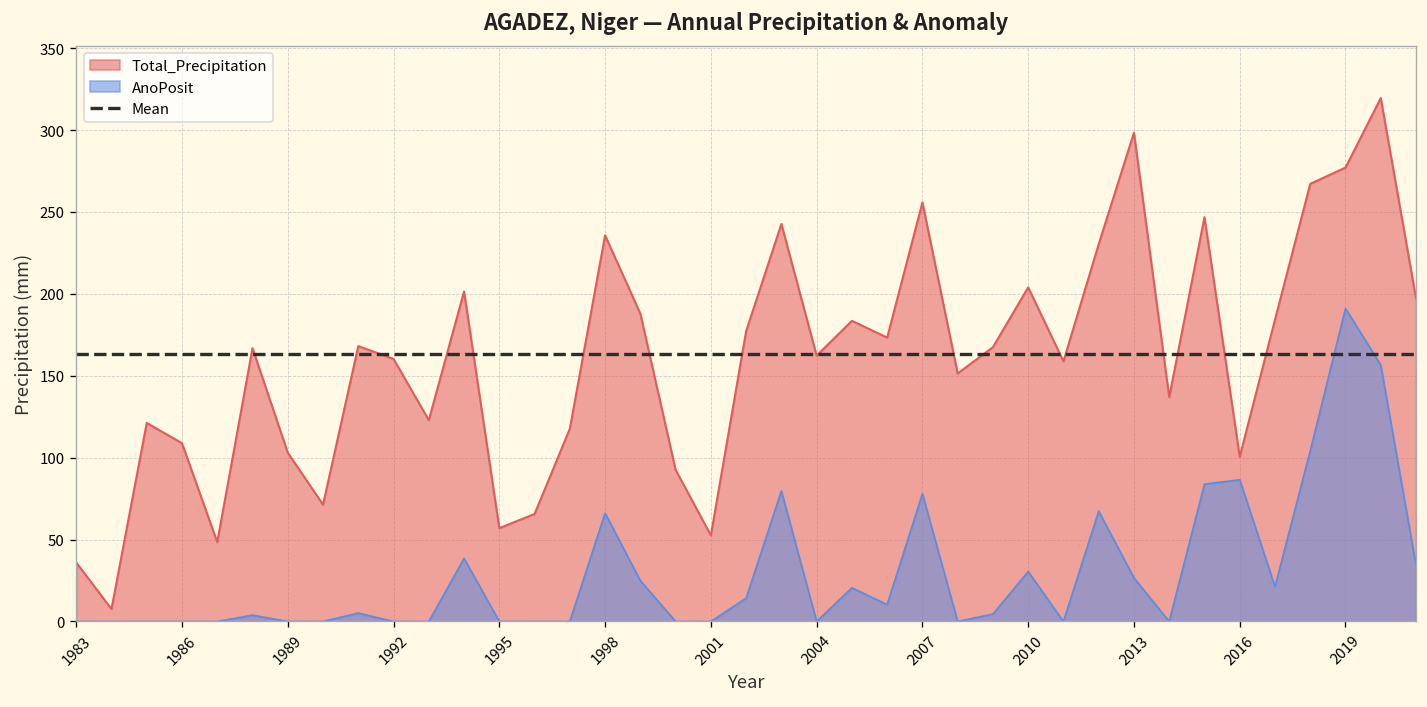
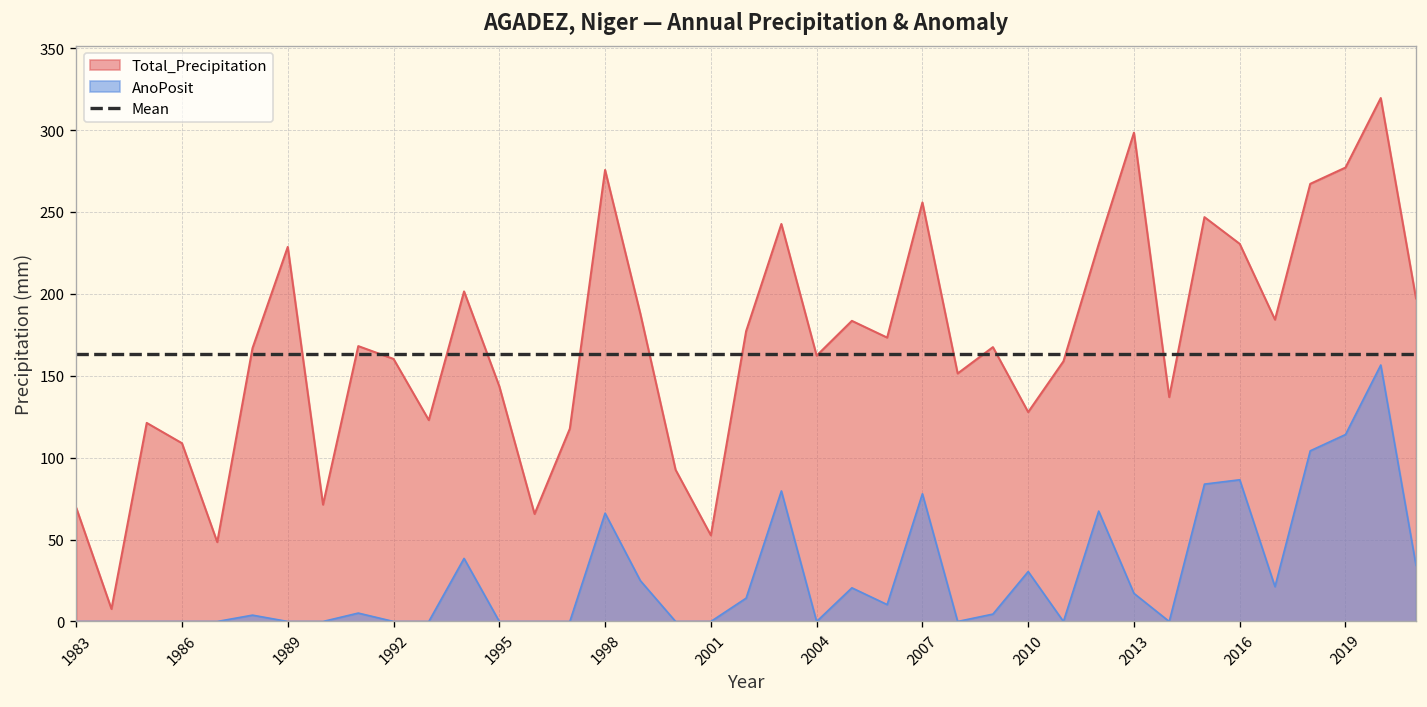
  {
    "Total_Precipitation": {
-     "1983": 36,
+     "1983": 69,
      "1986": 109,
-     "1989": 103,
+     "1989": 229,
      "1992": 160,
-     "1995": 57,
-     "1998": 236,
+     "1995": 144,
+     "1998": 276,
      "2001": 53,
      "2007": 256,
-     "2010": 204,
+     "2010": 128,
      "2013": 298,
-     "2016": 101,
+     "2016": 231,
      "2019": 277
    },
    "AnoPosit": {
      "1983": 0,
      "1986": 0,
      "1989": 0,
      "1992": 0,
      "1995": 0,
      "1998": 66,
      "2001": 0,
      "2004": 0,
      "2007": 78,
      "2010": 30,
-     "2013": 27,
+     "2013": 17,
      "2016": 87,
-     "2019": 191
+     "2019": 114
    },
    "Mean": {
      "1983": 163,
      "1986": 163,
      "1989": 163,
      "1992": 163,
      "1995": 163,
      "1998": 163,
      "2001": 163,
      "2007": 163,
      "2010": 163,
      "2013": 163,
      "2016": 163,
      "2019": 163
    }
  }
